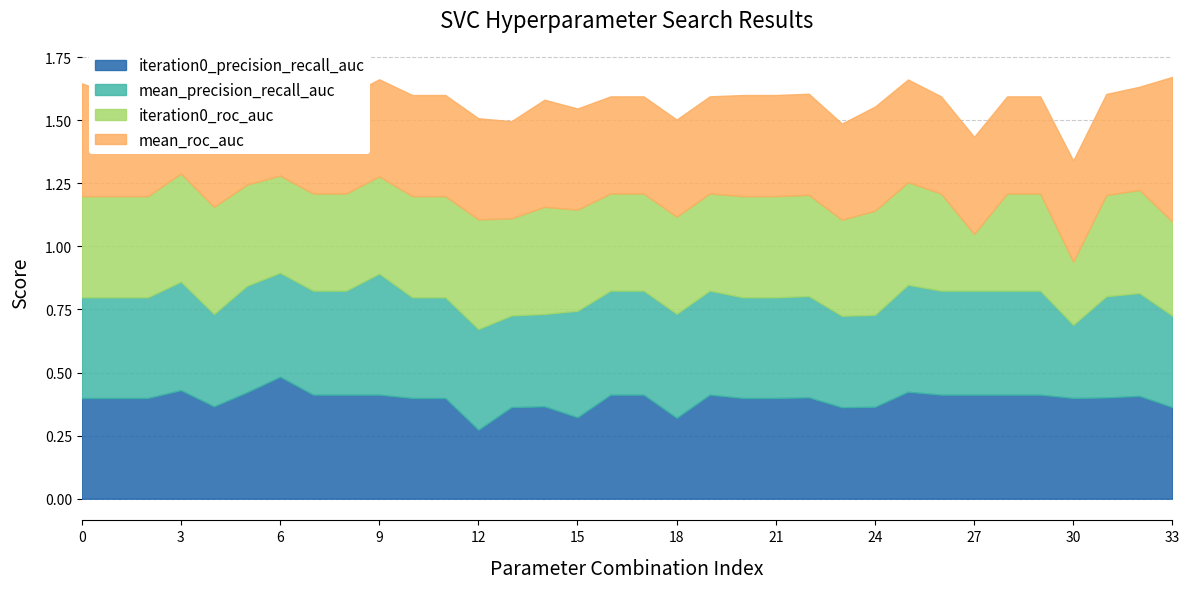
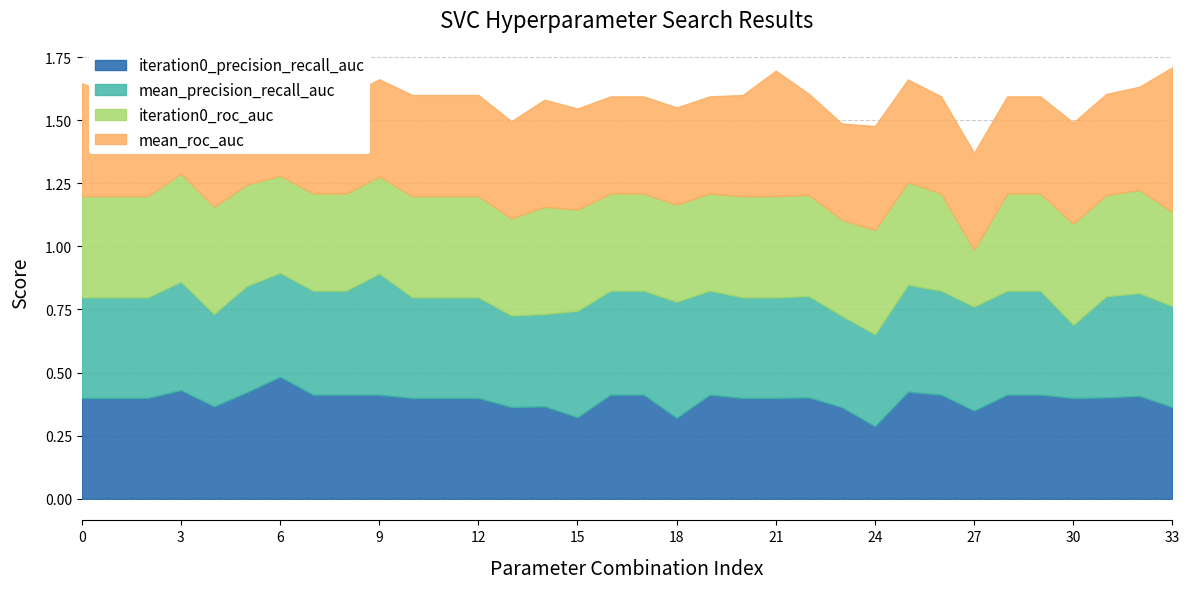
  {
    "iteration0_precision_recall_auc": {
      "0": 0.40,
      "3": 0.43,
      "6": 0.48,
      "9": 0.41,
-     "12": 0.27,
+     "12": 0.40,
      "15": 0.32,
      "18": 0.32,
      "21": 0.40,
-     "24": 0.36,
-     "27": 0.41,
+     "24": 0.29,
+     "27": 0.35,
      "30": 0.40,
      "33": 0.36
    },
    "mean_precision_recall_auc": {
      "0": 0.40,
      "3": 0.43,
      "6": 0.41,
      "9": 0.48,
      "12": 0.40,
      "15": 0.42,
-     "18": 0.41,
+     "18": 0.46,
      "21": 0.40,
      "24": 0.36,
      "27": 0.41,
      "30": 0.29,
-     "33": 0.36
+     "33": 0.40
    },
    "iteration0_roc_auc": {
      "0": 0.40,
      "3": 0.43,
      "6": 0.38,
      "9": 0.38,
-     "12": 0.43,
+     "12": 0.40,
      "15": 0.40,
      "18": 0.38,
      "21": 0.40,
      "24": 0.41,
      "27": 0.22,
-     "30": 0.25,
+     "30": 0.40,
      "33": 0.37
    },
    "mean_roc_auc": {
      "0": 0.45,
      "9": 0.38,
      "12": 0.40,
      "15": 0.40,
      "18": 0.38,
-     "21": 0.40,
+     "21": 0.50,
      "24": 0.41,
      "27": 0.38,
      "30": 0.40,
      "33": 0.57
    }
  }
